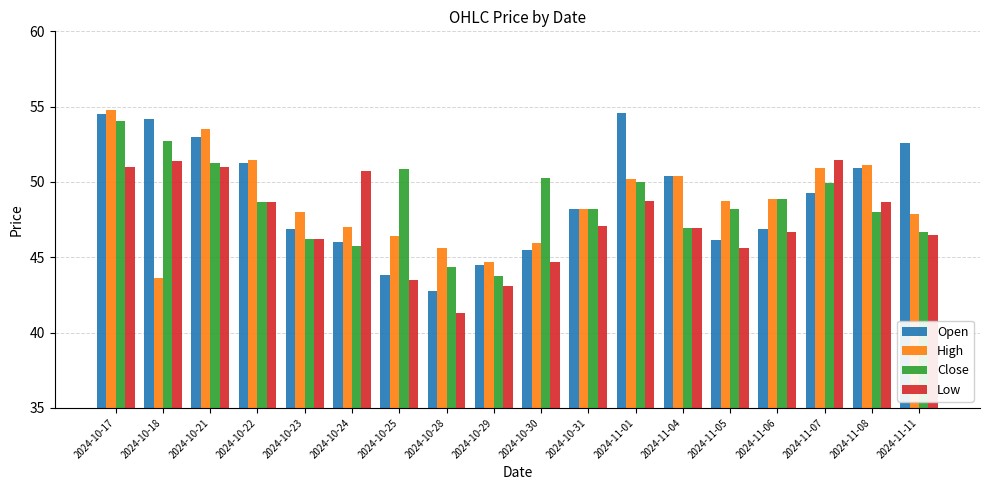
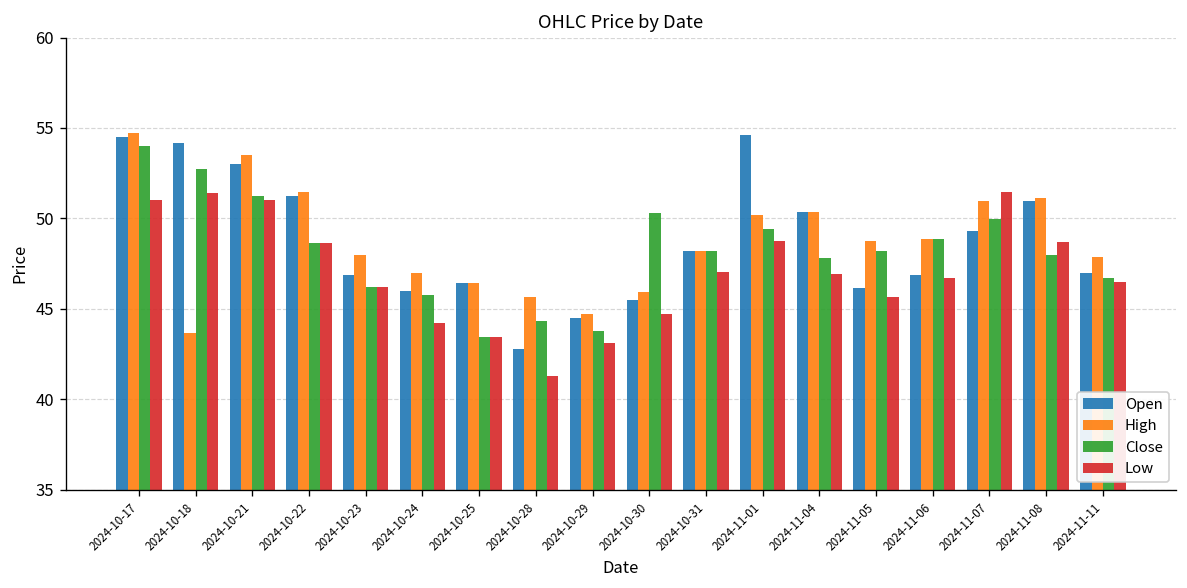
  {
    "Open": {
      "2024-10-17": 54.5,
      "2024-10-18": 54.2,
      "2024-10-21": 53.0,
      "2024-10-22": 51.3,
      "2024-10-23": 46.9,
      "2024-10-24": 46.0,
-     "2024-10-25": 43.8,
+     "2024-10-25": 46.4,
      "2024-10-28": 42.8,
      "2024-10-29": 44.5,
      "2024-10-30": 45.5,
      "2024-10-31": 48.2,
      "2024-11-01": 54.6,
      "2024-11-04": 50.4,
      "2024-11-05": 46.2,
      "2024-11-06": 46.9,
      "2024-11-07": 49.3,
      "2024-11-08": 51.0,
-     "2024-11-11": 52.6
+     "2024-11-11": 47.0
    },
    "High": {
      "2024-10-17": 54.8,
      "2024-10-18": 43.6,
      "2024-10-21": 53.5,
      "2024-10-22": 51.5,
      "2024-10-23": 48.0,
      "2024-10-24": 47.0,
      "2024-10-25": 46.4,
      "2024-10-28": 45.6,
      "2024-10-29": 44.7,
      "2024-10-30": 45.9,
      "2024-10-31": 48.2,
      "2024-11-01": 50.2,
      "2024-11-04": 50.4,
      "2024-11-05": 48.7,
      "2024-11-06": 48.9,
      "2024-11-07": 50.9,
      "2024-11-08": 51.1,
      "2024-11-11": 47.9
    },
    "Close": {
      "2024-10-17": 54.0,
      "2024-10-18": 52.7,
      "2024-10-21": 51.2,
      "2024-10-22": 48.7,
      "2024-10-23": 46.2,
      "2024-10-24": 45.8,
-     "2024-10-25": 50.8,
+     "2024-10-25": 43.5,
      "2024-10-28": 44.3,
      "2024-10-29": 43.8,
      "2024-10-30": 50.3,
      "2024-10-31": 48.2,
-     "2024-11-01": 50.0,
-     "2024-11-04": 46.9,
+     "2024-11-01": 49.4,
+     "2024-11-04": 47.8,
      "2024-11-05": 48.2,
      "2024-11-06": 48.9,
      "2024-11-07": 50.0,
      "2024-11-08": 48.0,
      "2024-11-11": 46.7
    },
    "Low": {
      "2024-10-17": 51.0,
      "2024-10-18": 51.4,
      "2024-10-21": 51.0,
      "2024-10-22": 48.7,
      "2024-10-23": 46.2,
-     "2024-10-24": 50.7,
+     "2024-10-24": 44.2,
      "2024-10-25": 43.5,
      "2024-10-28": 41.3,
      "2024-10-29": 43.1,
      "2024-10-30": 44.7,
      "2024-10-31": 47.1,
      "2024-11-01": 48.7,
      "2024-11-04": 46.9,
      "2024-11-05": 45.7,
      "2024-11-06": 46.7,
      "2024-11-07": 51.5,
      "2024-11-08": 48.7,
      "2024-11-11": 46.5
    }
  }
